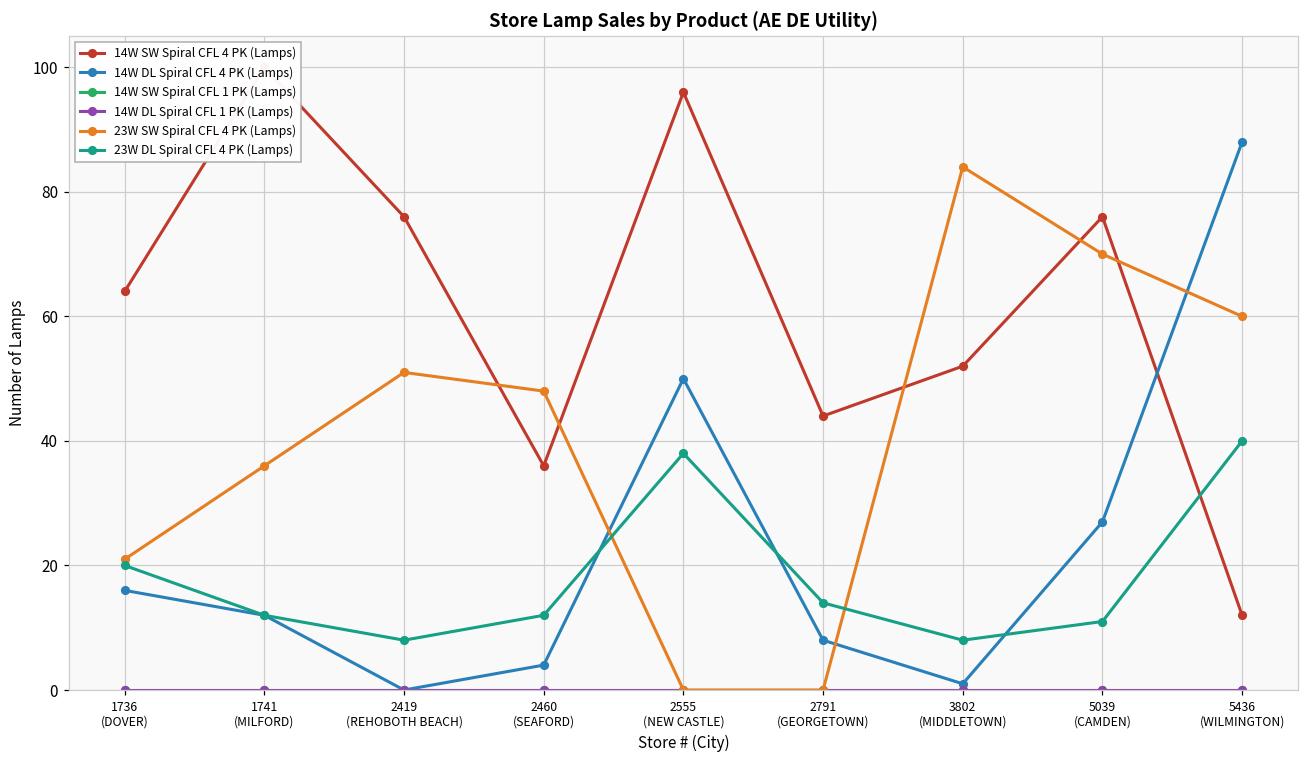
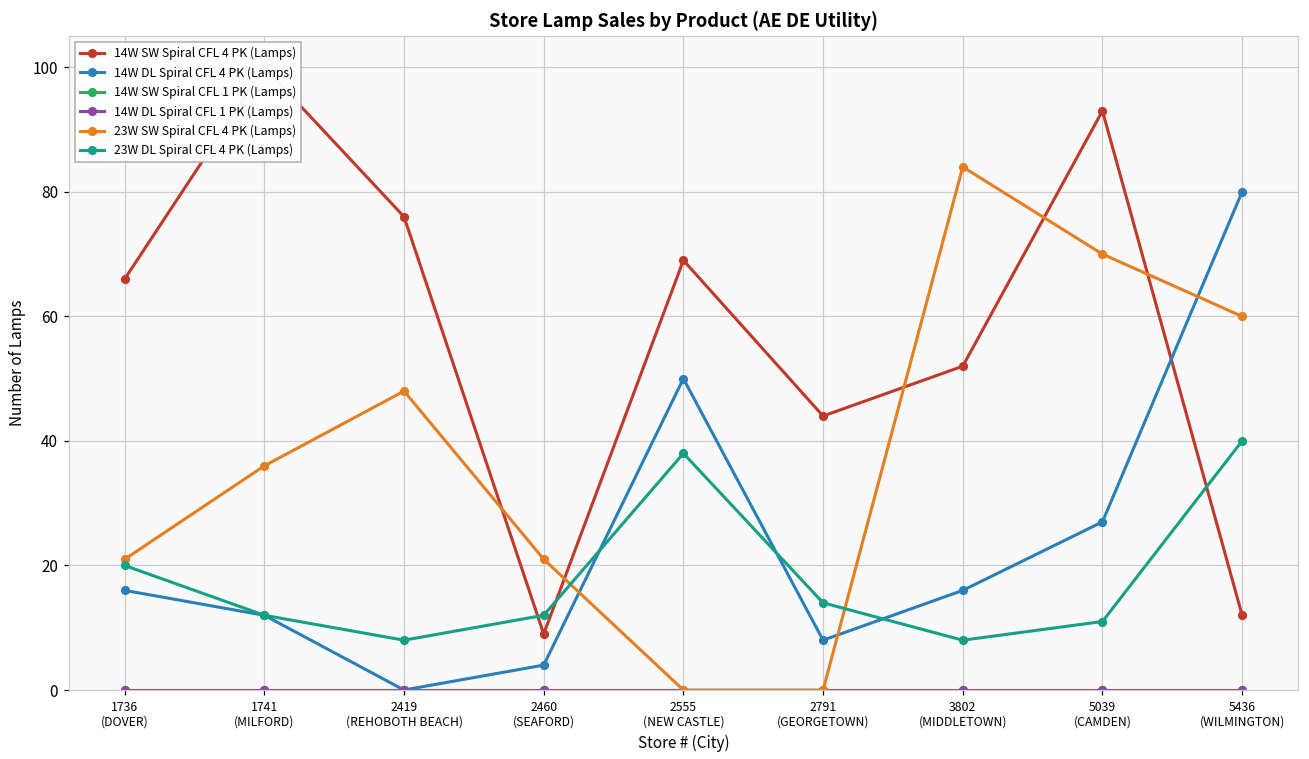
  {
    "14W SW Spiral CFL 4 PK (Lamps)": {
-     "1736 (DOVER)": 64,
+     "1736 (DOVER)": 66,
      "2419 (REHOBOTH BEACH)": 76,
-     "2460 (SEAFORD)": 36,
-     "2555 (NEW CASTLE)": 96,
+     "2460 (SEAFORD)": 9,
+     "2555 (NEW CASTLE)": 69,
      "2791 (GEORGETOWN)": 44,
      "3802 (MIDDLETOWN)": 52,
-     "5039 (CAMDEN)": 76,
+     "5039 (CAMDEN)": 93,
      "5436 (WILMINGTON)": 12
    },
    "14W DL Spiral CFL 4 PK (Lamps)": {
      "1736 (DOVER)": 16,
      "2460 (SEAFORD)": 4,
      "2555 (NEW CASTLE)": 50,
      "2791 (GEORGETOWN)": 8,
-     "3802 (MIDDLETOWN)": 1,
+     "3802 (MIDDLETOWN)": 16,
      "5039 (CAMDEN)": 27,
-     "5436 (WILMINGTON)": 88
+     "5436 (WILMINGTON)": 80
    },
    "14W DL Spiral CFL 1 PK (Lamps)": {
      "1736 (DOVER)": 0,
      "1741 (MILFORD)": 0,
      "2460 (SEAFORD)": 0,
      "3802 (MIDDLETOWN)": 0,
      "5039 (CAMDEN)": 0,
      "5436 (WILMINGTON)": 0
    },
    "23W SW Spiral CFL 4 PK (Lamps)": {
      "1736 (DOVER)": 21,
      "1741 (MILFORD)": 36,
-     "2419 (REHOBOTH BEACH)": 51,
-     "2460 (SEAFORD)": 48,
+     "2419 (REHOBOTH BEACH)": 48,
+     "2460 (SEAFORD)": 21,
      "3802 (MIDDLETOWN)": 84,
      "5039 (CAMDEN)": 70,
      "5436 (WILMINGTON)": 60
    },
    "23W DL Spiral CFL 4 PK (Lamps)": {
      "1736 (DOVER)": 20,
      "2419 (REHOBOTH BEACH)": 8,
      "2460 (SEAFORD)": 12,
      "2555 (NEW CASTLE)": 38,
      "2791 (GEORGETOWN)": 14,
      "3802 (MIDDLETOWN)": 8,
      "5039 (CAMDEN)": 11,
      "5436 (WILMINGTON)": 40
    }
  }
